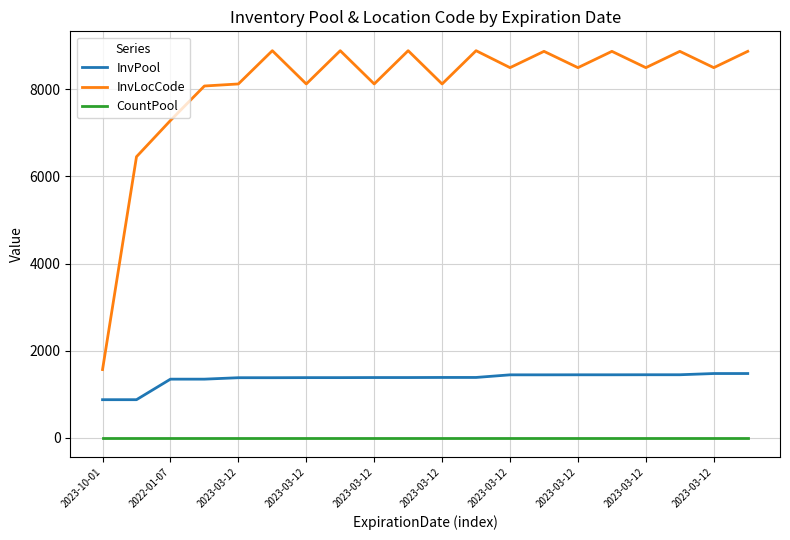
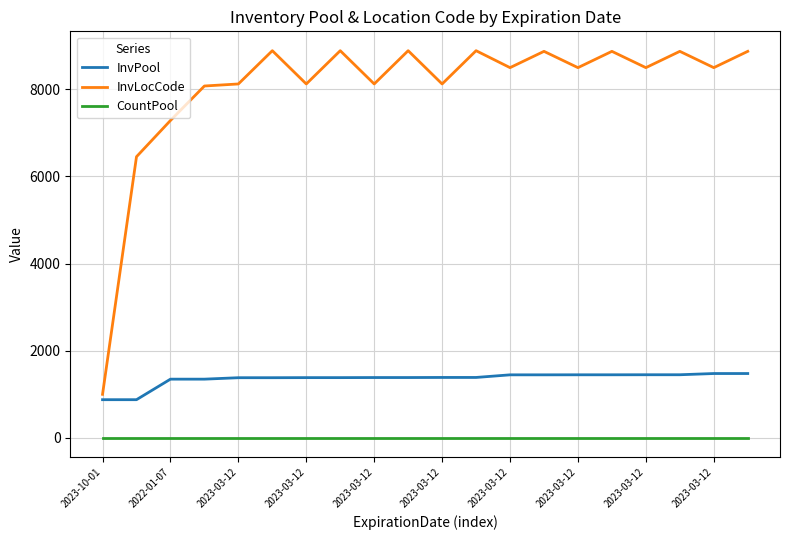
  {
    "InvPool": {
      "2023-10-01": 900,
      "2022-01-07": 1300
    },
    "InvLocCode": {
-     "2023-10-01": 1600,
+     "2023-10-01": 1000,
      "2022-01-07": 7300
    },
    "CountPool": {
      "2023-10-01": 0,
      "2022-01-07": 0
    }
  }
